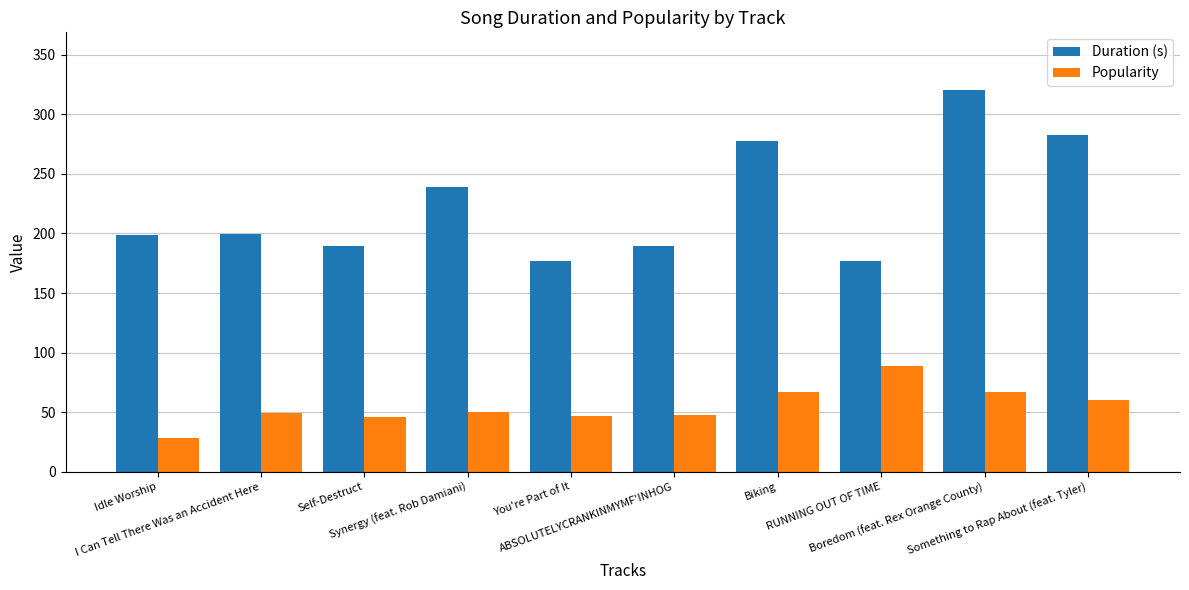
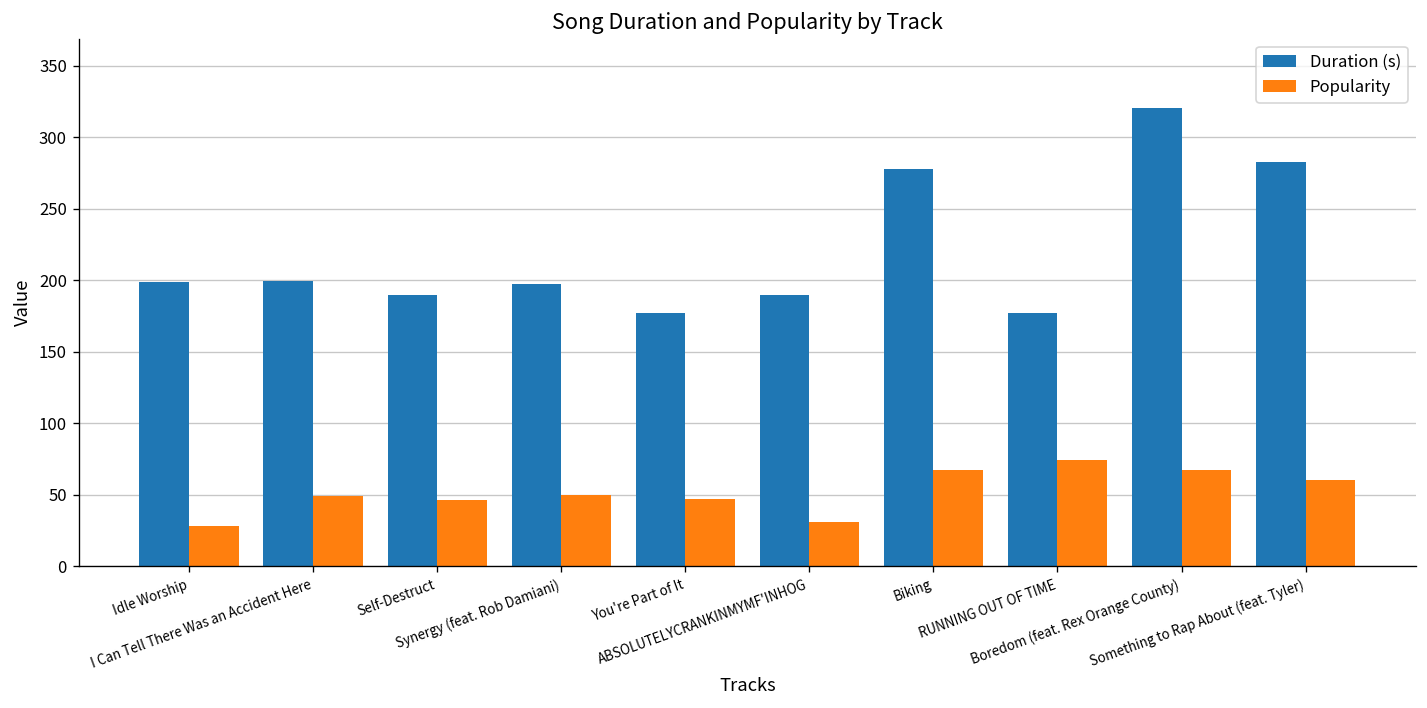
  {
    "Duration (s)": {
      "Idle Worship": 198,
      "I Can Tell There Was an Accident Here": 200,
      "Self-Destruct": 190,
-     "Synergy (feat. Rob Damiani)": 239,
+     "Synergy (feat. Rob Damiani)": 197,
      "You're Part of It": 177,
      "ABSOLUTELYCRANKINMYMF'INHOG": 189,
      "Biking": 278,
      "RUNNING OUT OF TIME": 177,
      "Boredom (feat. Rex Orange County)": 321,
      "Something to Rap About (feat. Tyler)": 283
    },
    "Popularity": {
      "Idle Worship": 28,
      "I Can Tell There Was an Accident Here": 49,
      "Self-Destruct": 46,
      "Synergy (feat. Rob Damiani)": 50,
      "You're Part of It": 47,
-     "ABSOLUTELYCRANKINMYMF'INHOG": 48,
+     "ABSOLUTELYCRANKINMYMF'INHOG": 31,
      "Biking": 67,
-     "RUNNING OUT OF TIME": 89,
+     "RUNNING OUT OF TIME": 74,
      "Boredom (feat. Rex Orange County)": 67,
      "Something to Rap About (feat. Tyler)": 60
    }
  }
